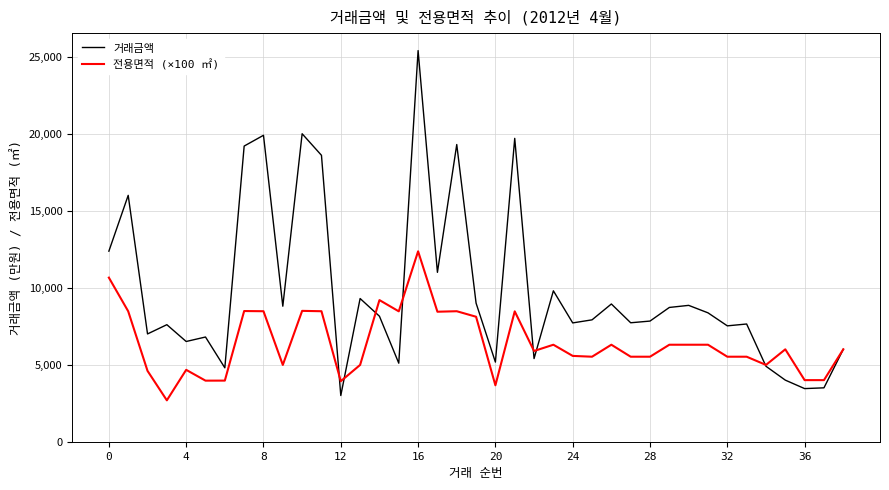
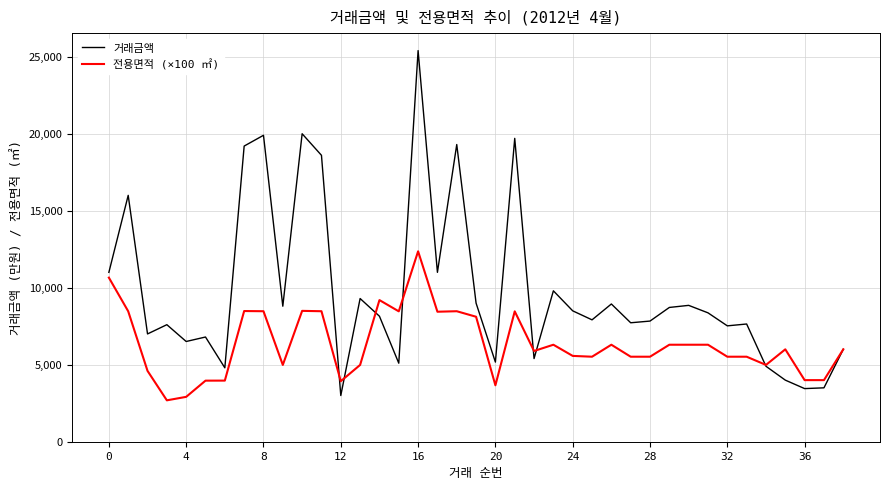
  {
    "거래금액": {
-     "0": "12,400",
+     "0": "11,000",
      "4": "6,500",
      "8": "19,900",
      "12": "3,000",
      "16": "25,400",
      "20": "5,200",
-     "24": "7,700",
+     "24": "8,500",
      "28": "7,800",
      "32": "7,500",
      "36": "3,500"
    },
    "전용면적 (×100 ㎡)": {
      "0": "10,700",
-     "4": "4,700",
+     "4": "2,900",
      "8": "8,500",
      "12": "3,900",
      "16": "12,400",
      "20": "3,700",
      "24": "5,600",
      "28": "5,500",
      "32": "5,500",
      "36": "4,000"
    }
  }
